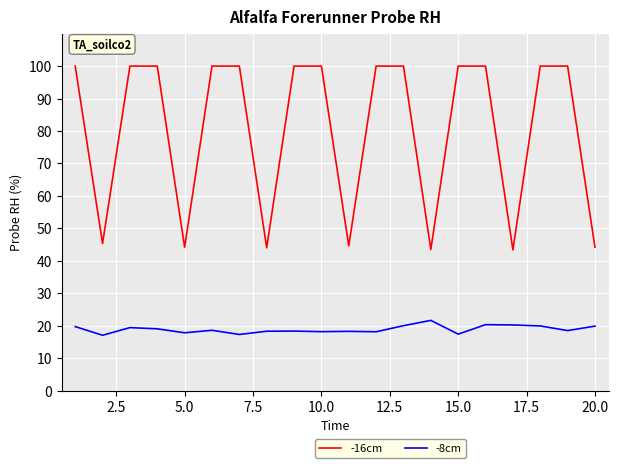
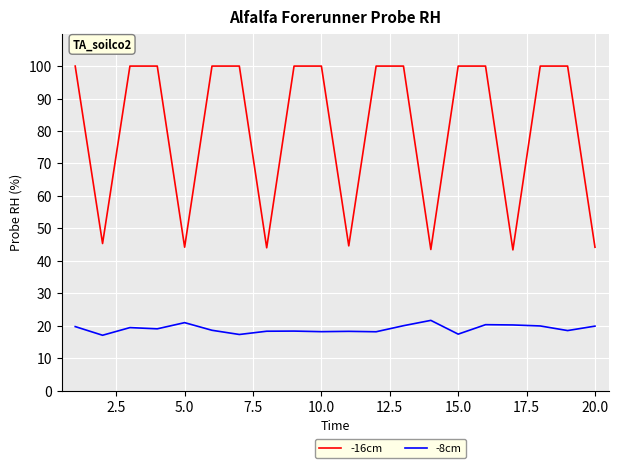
  {
    "-16cm": {
      "5.0": 44,
      "10.0": 100,
      "15.0": 100,
      "20.0": 44
    },
    "-8cm": {
-     "5.0": 18,
+     "5.0": 21,
      "10.0": 18,
      "15.0": 17,
      "20.0": 20
    }
  }
